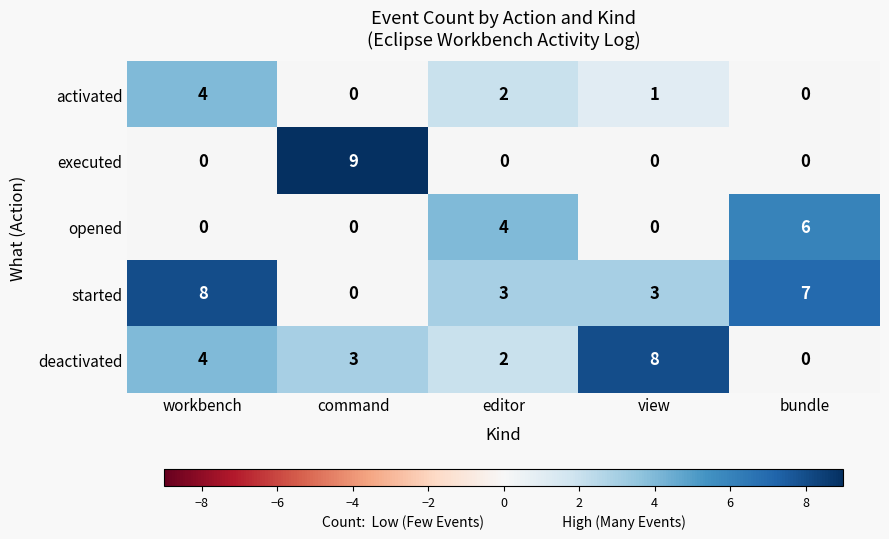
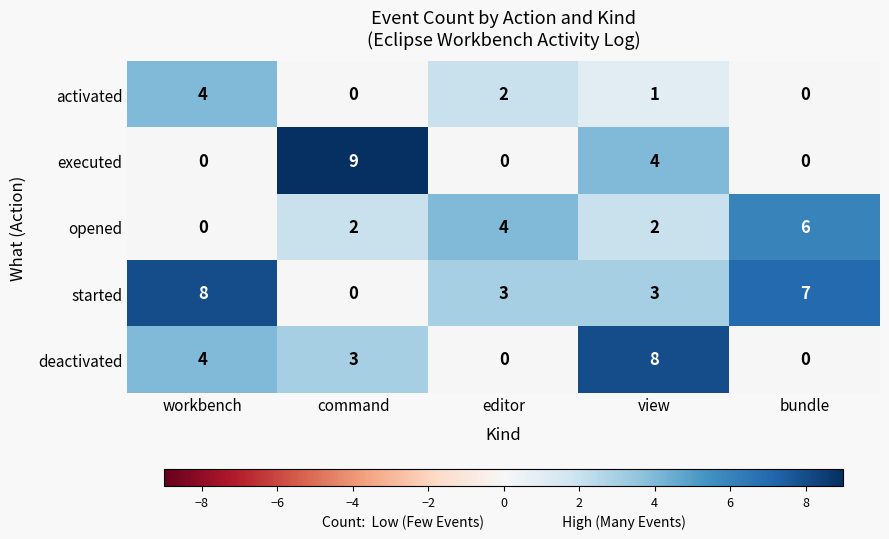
  {
    "activated": {
      "workbench": 4,
      "command": 0,
      "editor": 2,
      "view": 1,
      "bundle": 0
    },
    "executed": {
      "workbench": 0,
      "command": 9,
      "editor": 0,
-     "view": 0,
+     "view": 4,
      "bundle": 0
    },
    "opened": {
      "workbench": 0,
-     "command": 0,
+     "command": 2,
      "editor": 4,
-     "view": 0,
+     "view": 2,
      "bundle": 6
    },
    "started": {
      "workbench": 8,
      "command": 0,
      "editor": 3,
      "view": 3,
      "bundle": 7
    },
    "deactivated": {
      "workbench": 4,
      "command": 3,
-     "editor": 2,
+     "editor": 0,
      "view": 8,
      "bundle": 0
    }
  }
